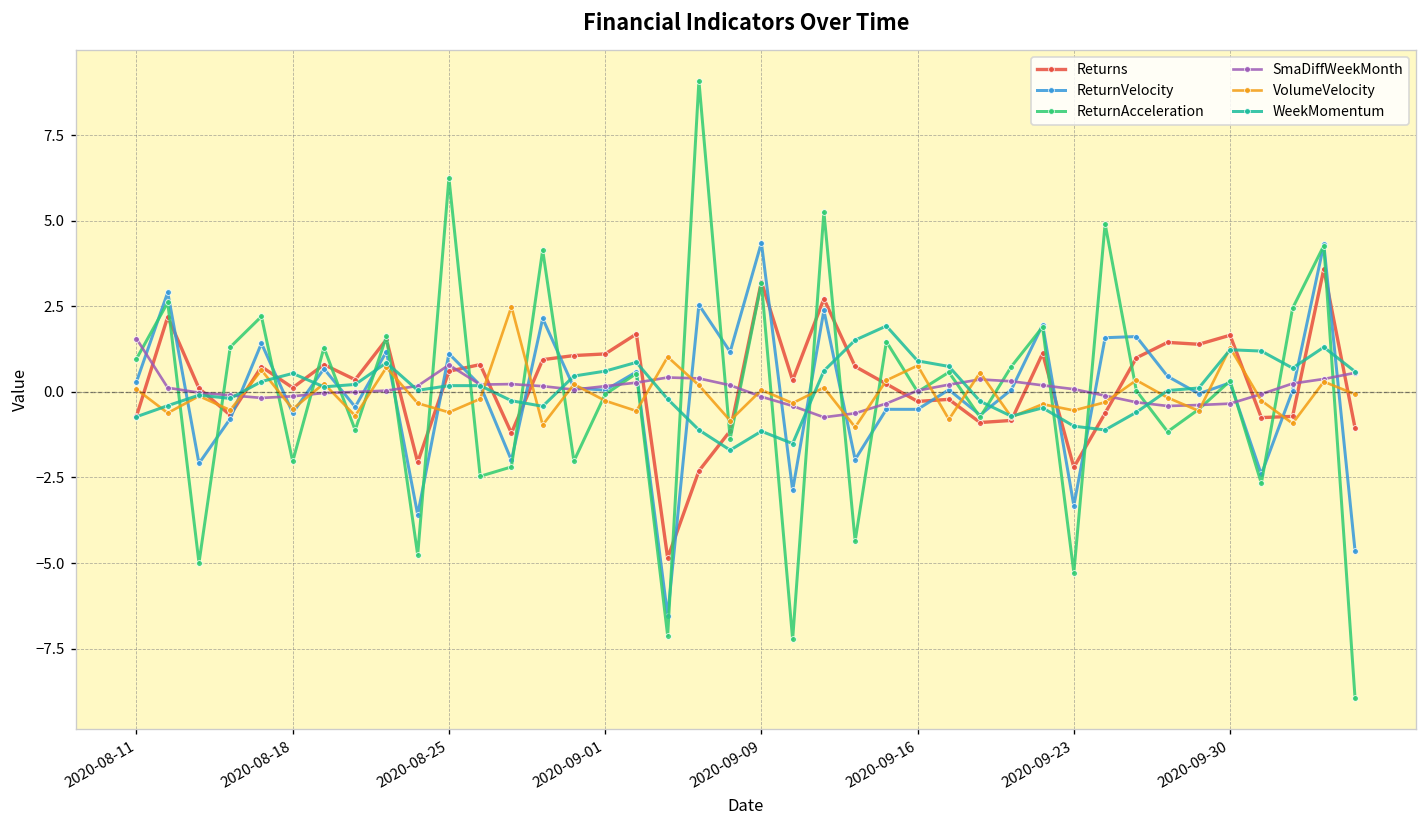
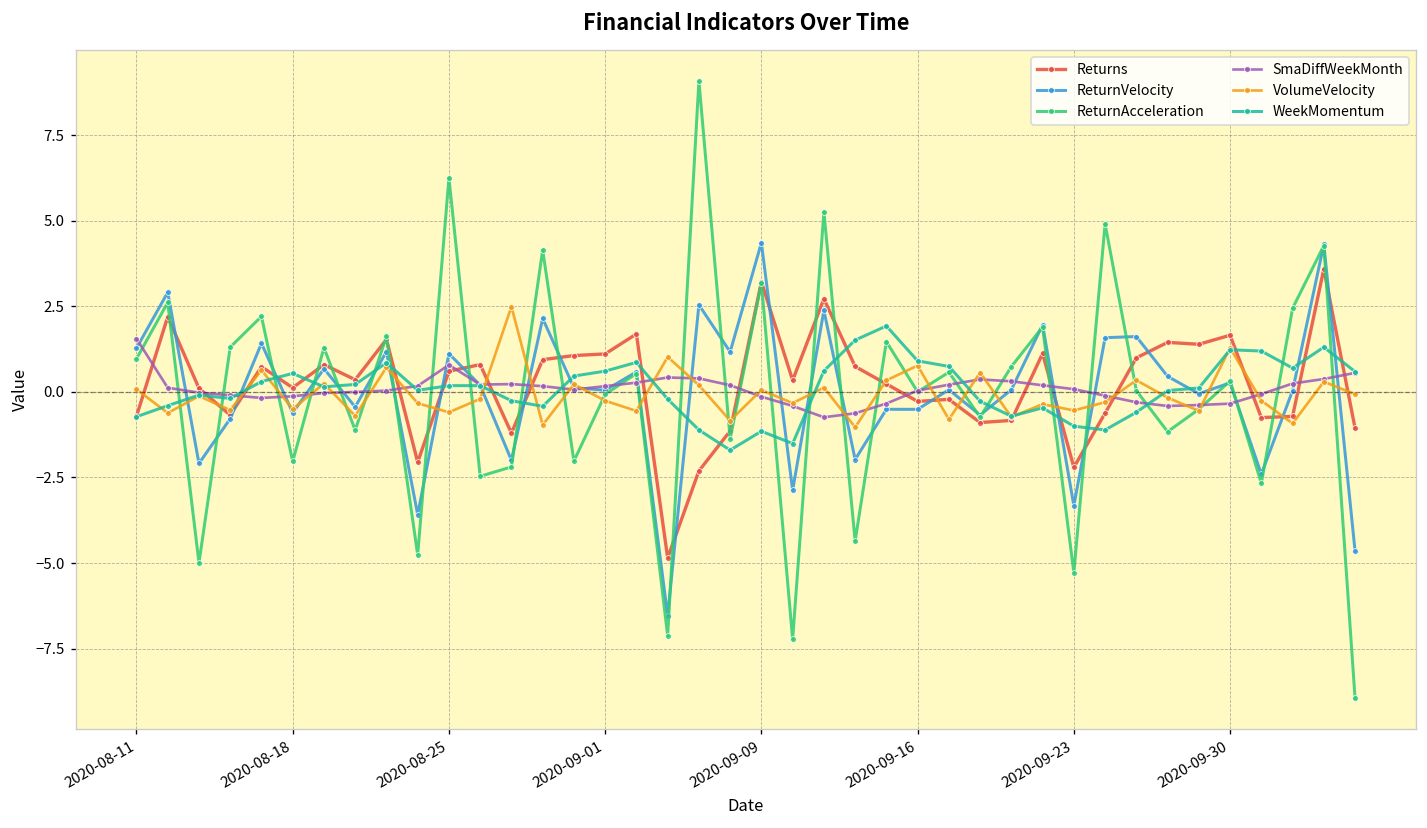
  {
    "Returns": {
      "2020-08-18": 0.1,
      "2020-08-25": 0.6,
      "2020-09-01": 1.1,
      "2020-09-16": -0.3,
      "2020-09-23": -2.2,
      "2020-09-30": 1.7
    },
    "ReturnVelocity": {
-     "2020-08-11": 0.3,
+     "2020-08-11": 1.3,
      "2020-08-18": -0.6,
      "2020-08-25": 1.1,
      "2020-09-01": 0.0,
      "2020-09-09": 4.4,
      "2020-09-16": -0.5,
      "2020-09-23": -3.3
    },
    "SmaDiffWeekMonth": {
      "2020-08-11": 1.6,
      "2020-08-18": -0.1,
      "2020-08-25": 0.8,
      "2020-09-01": 0.2,
      "2020-09-09": -0.1,
      "2020-09-23": 0.1,
      "2020-09-30": -0.3
    },
    "VolumeVelocity": {
      "2020-08-11": 0.1,
      "2020-08-18": -0.5,
      "2020-08-25": -0.6,
      "2020-09-01": -0.3,
      "2020-09-09": 0.1,
      "2020-09-16": 0.8,
      "2020-09-23": -0.5
    }
  }
